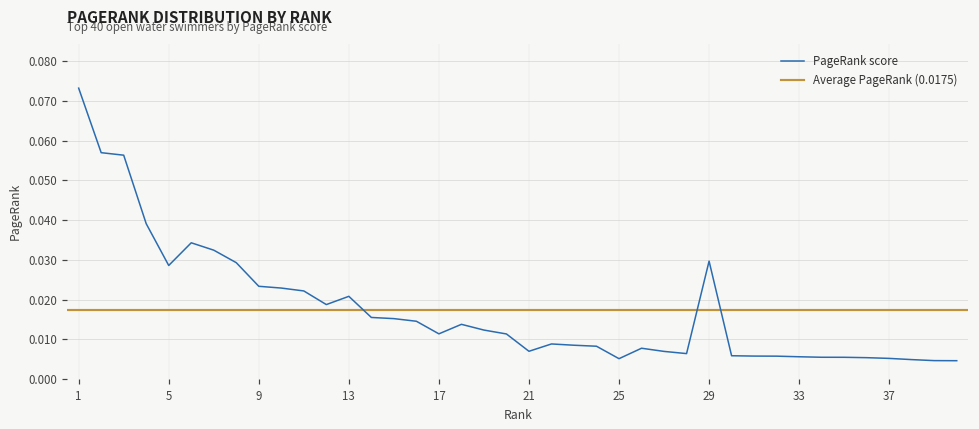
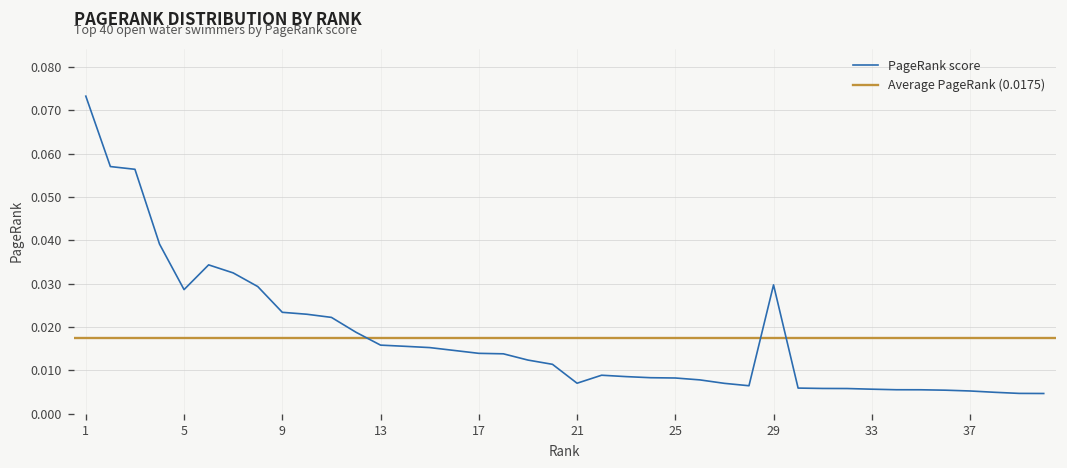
  {
    "1": 0.073,
    "5": 0.029,
    "9": 0.023,
-   "13": 0.021,
-   "17": 0.011,
+   "13": 0.016,
+   "17": 0.014,
    "21": 0.007,
-   "25": 0.005,
+   "25": 0.008,
    "29": 0.030,
    "33": 0.006,
    "37": 0.005
  }
